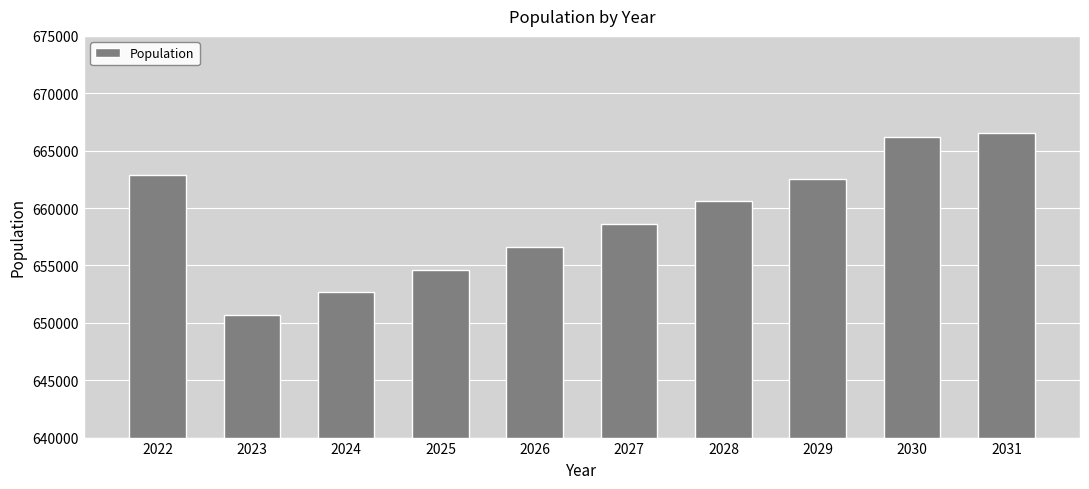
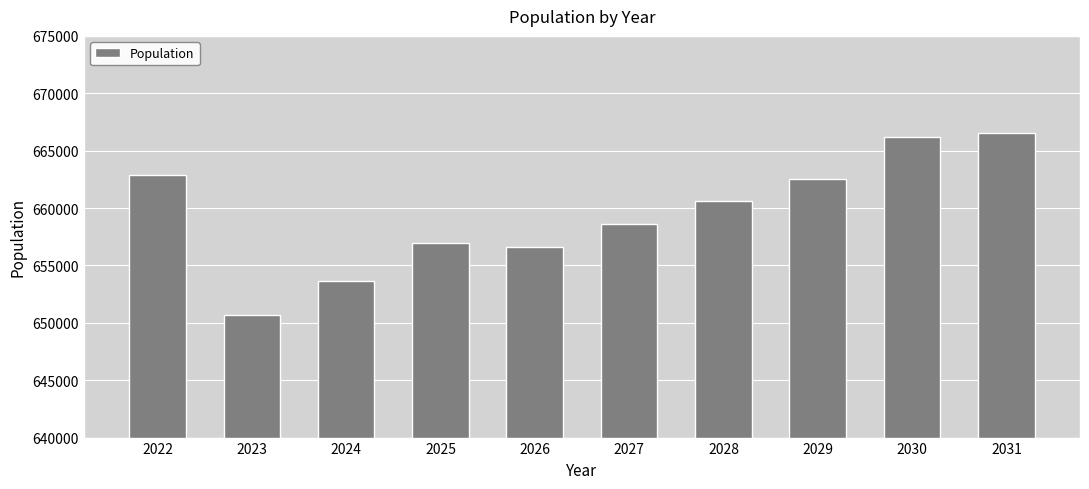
  {
    "2022": 662900,
    "2023": 650700,
-   "2024": 652600,
-   "2025": 654600,
+   "2024": 653600,
+   "2025": 657000,
    "2026": 656600,
    "2027": 658600,
    "2028": 660600,
    "2029": 662600,
    "2030": 666200,
    "2031": 666500
  }
